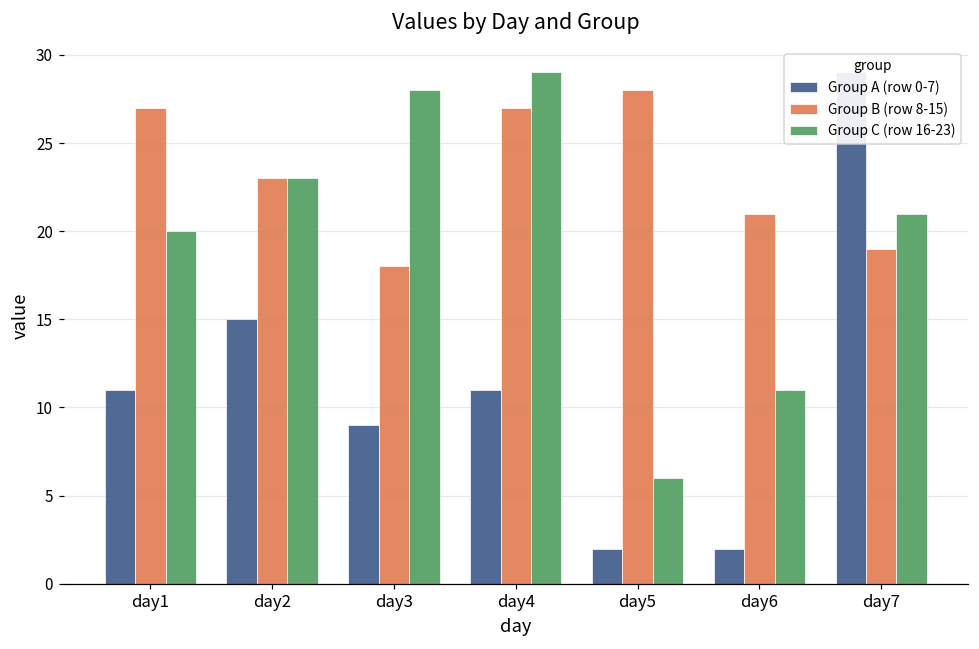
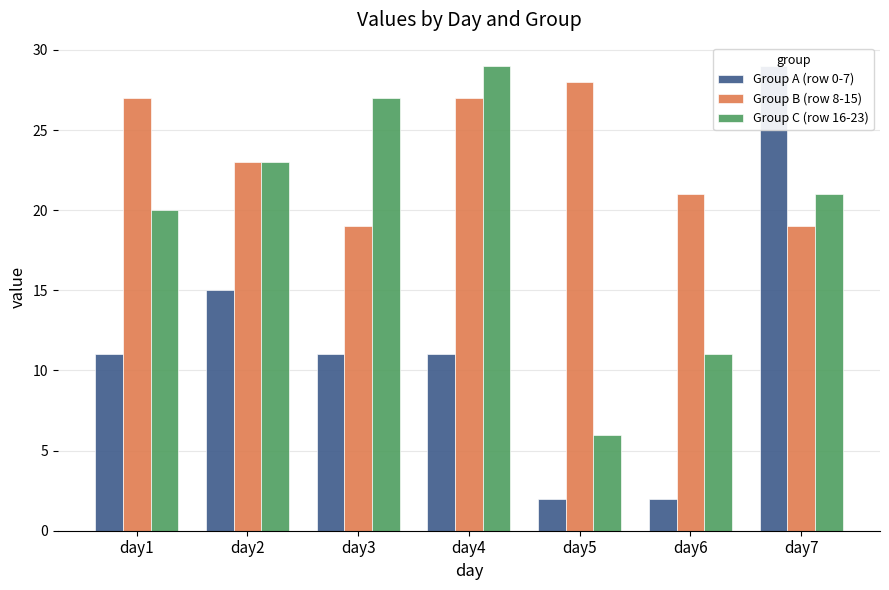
  {
    "Group A (row 0-7)": {
      "day1": 11,
      "day2": 15,
-     "day3": 9,
+     "day3": 11,
      "day4": 11,
      "day5": 2,
      "day6": 2
    },
    "Group B (row 8-15)": {
      "day1": 27,
      "day2": 23,
-     "day3": 18,
+     "day3": 19,
      "day4": 27,
      "day5": 28,
      "day6": 21,
      "day7": 19
    },
    "Group C (row 16-23)": {
      "day1": 20,
      "day2": 23,
-     "day3": 28,
+     "day3": 27,
      "day4": 29,
      "day5": 6,
      "day6": 11,
      "day7": 21
    }
  }
